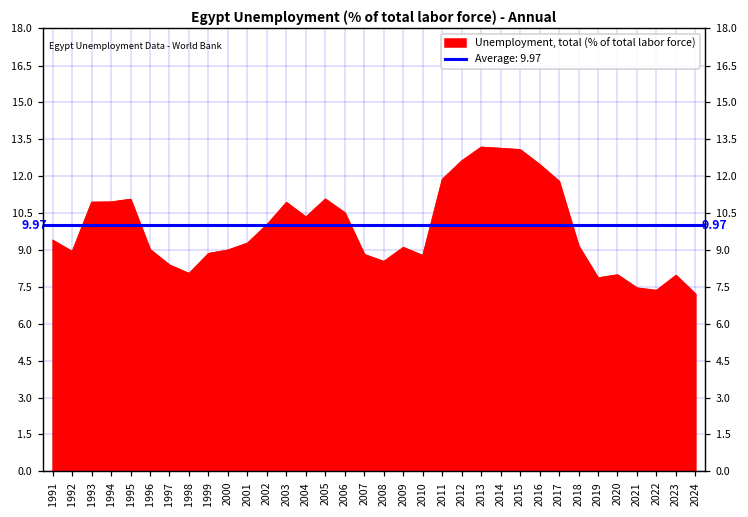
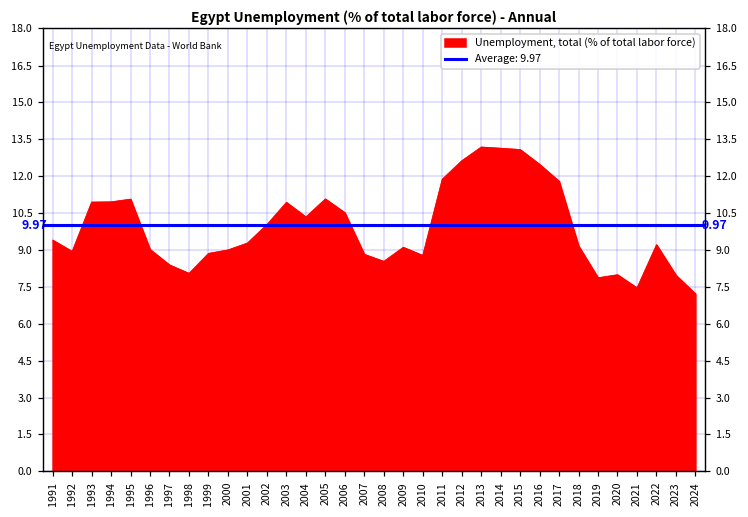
  {
    "1992": 8.9,
    "1993": 10.9,
    "1994": 10.9,
    "1995": 11.0,
    "1996": 9.0,
    "1997": 8.4,
    "1998": 8.0,
    "1999": 8.8,
    "2000": 9.0,
    "2001": 9.3,
    "2002": 10.0,
    "2003": 10.9,
    "2004": 10.3,
    "2005": 11.0,
    "2006": 10.5,
    "2007": 8.8,
    "2008": 8.5,
    "2009": 9.1,
    "2010": 8.8,
    "2011": 11.8,
    "2012": 12.6,
    "2013": 13.2,
    "2014": 13.1,
    "2015": 13.1,
    "2016": 12.5,
    "2017": 11.8,
    "2018": 9.1,
    "2019": 7.9,
    "2020": 8.0,
    "2021": 7.4,
-   "2022": 7.3,
+   "2022": 9.2,
    "2023": 8.0,
    "2024": 7.2
  }
